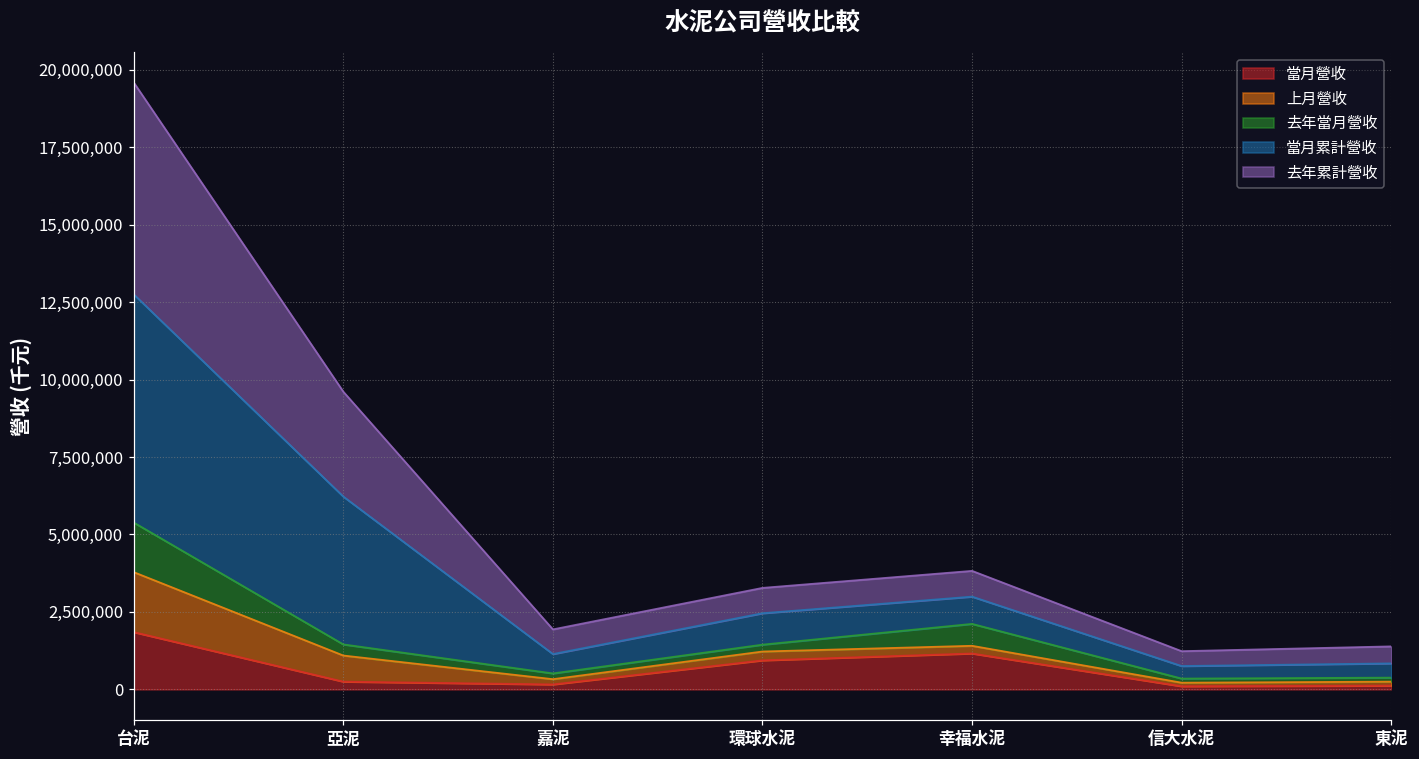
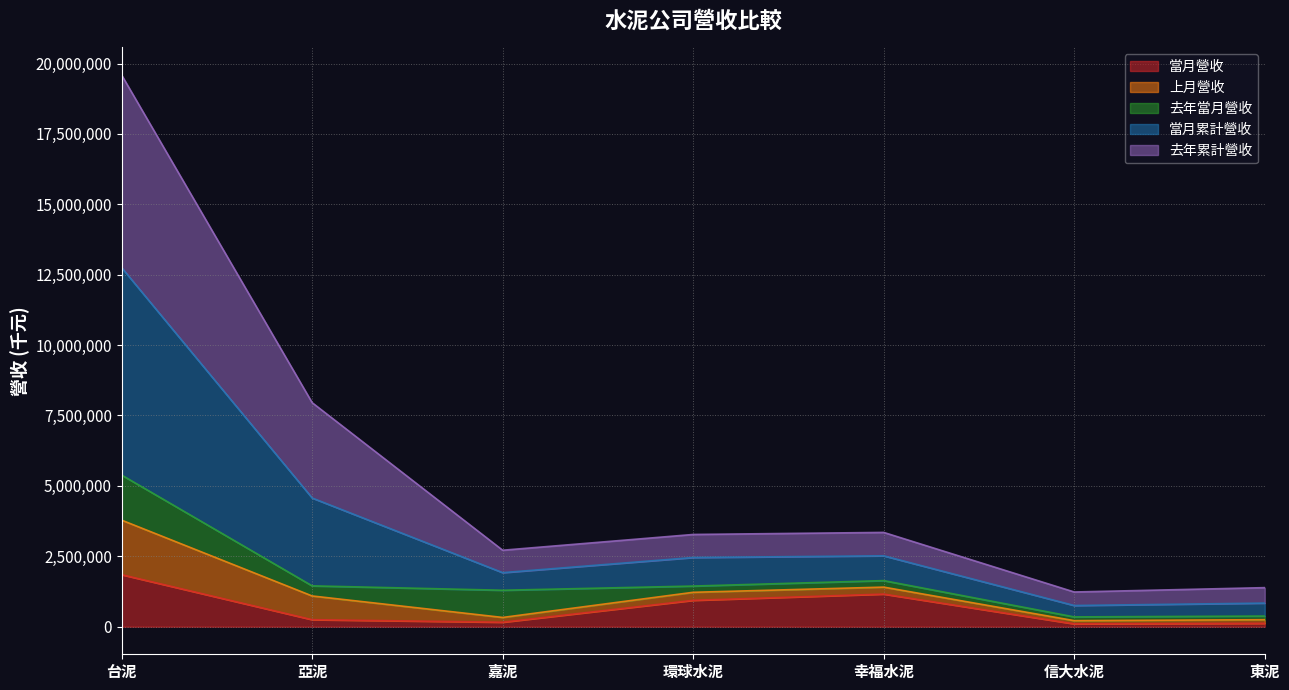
  {
    "當月營收": {
      "台泥": "1,800,000",
      "亞泥": "200,000",
      "嘉泥": "200,000",
      "環球水泥": "900,000",
      "幸福水泥": "1,200,000",
      "信大水泥": "100,000",
      "東泥": "100,000"
    },
    "上月營收": {
      "台泥": "1,900,000",
      "亞泥": "800,000",
      "嘉泥": "200,000",
      "環球水泥": "300,000",
      "幸福水泥": "200,000",
      "信大水泥": "100,000",
      "東泥": "100,000"
    },
    "去年當月營收": {
      "台泥": "1,600,000",
      "亞泥": "400,000",
-     "嘉泥": "200,000",
+     "嘉泥": "1,000,000",
      "環球水泥": "200,000",
-     "幸福水泥": "700,000",
+     "幸福水泥": "200,000",
      "信大水泥": "100,000",
      "東泥": "100,000"
    },
    "當月累計營收": {
      "台泥": "7,400,000",
-     "亞泥": "4,800,000",
+     "亞泥": "3,100,000",
      "嘉泥": "600,000",
      "環球水泥": "1,000,000",
      "幸福水泥": "900,000",
      "信大水泥": "400,000",
      "東泥": "500,000"
    },
    "去年累計營收": {
      "台泥": "6,800,000",
      "亞泥": "3,400,000",
      "嘉泥": "800,000",
      "環球水泥": "800,000",
      "幸福水泥": "800,000",
      "信大水泥": "500,000",
      "東泥": "500,000"
    }
  }
